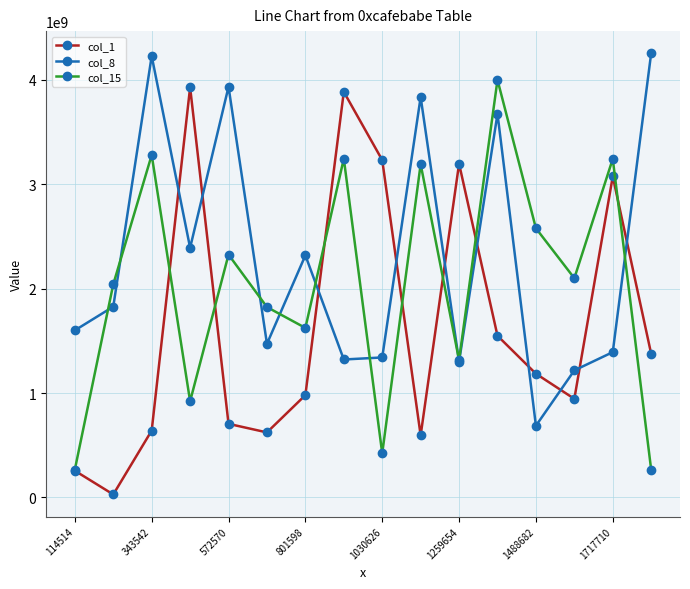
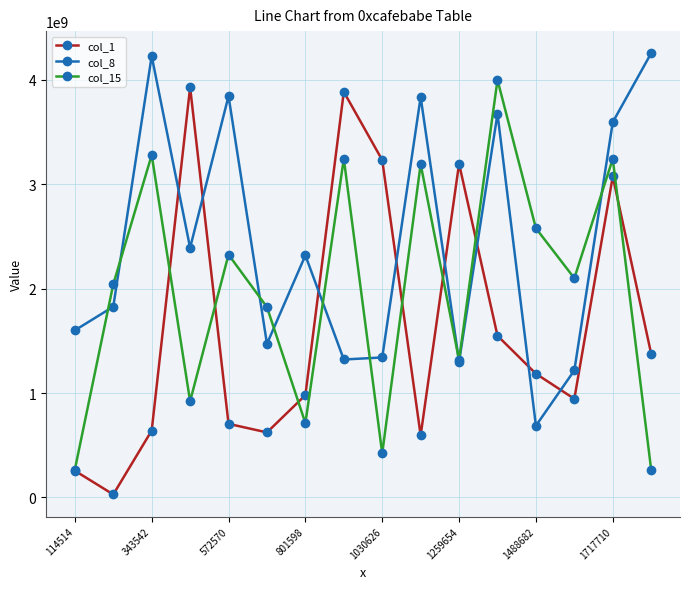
  {
    "col_1": {
      "343542": 640000000,
      "572570": 700000000,
      "801598": 980000000,
      "1030626": 3230000000,
      "1259654": 3200000000,
      "1488682": 1180000000,
      "1717710": 3070000000
    },
    "col_8": {
      "114514": 1600000000,
      "343542": 4230000000,
-     "572570": 3930000000,
+     "572570": 3840000000,
      "801598": 2320000000,
      "1030626": 1340000000,
      "1488682": 690000000,
-     "1717710": 1390000000
+     "1717710": 3590000000
    },
    "col_15": {
      "343542": 3280000000,
      "572570": 2320000000,
-     "801598": 1620000000,
+     "801598": 710000000,
      "1030626": 420000000,
      "1488682": 2580000000,
      "1717710": 3240000000
    }
  }
